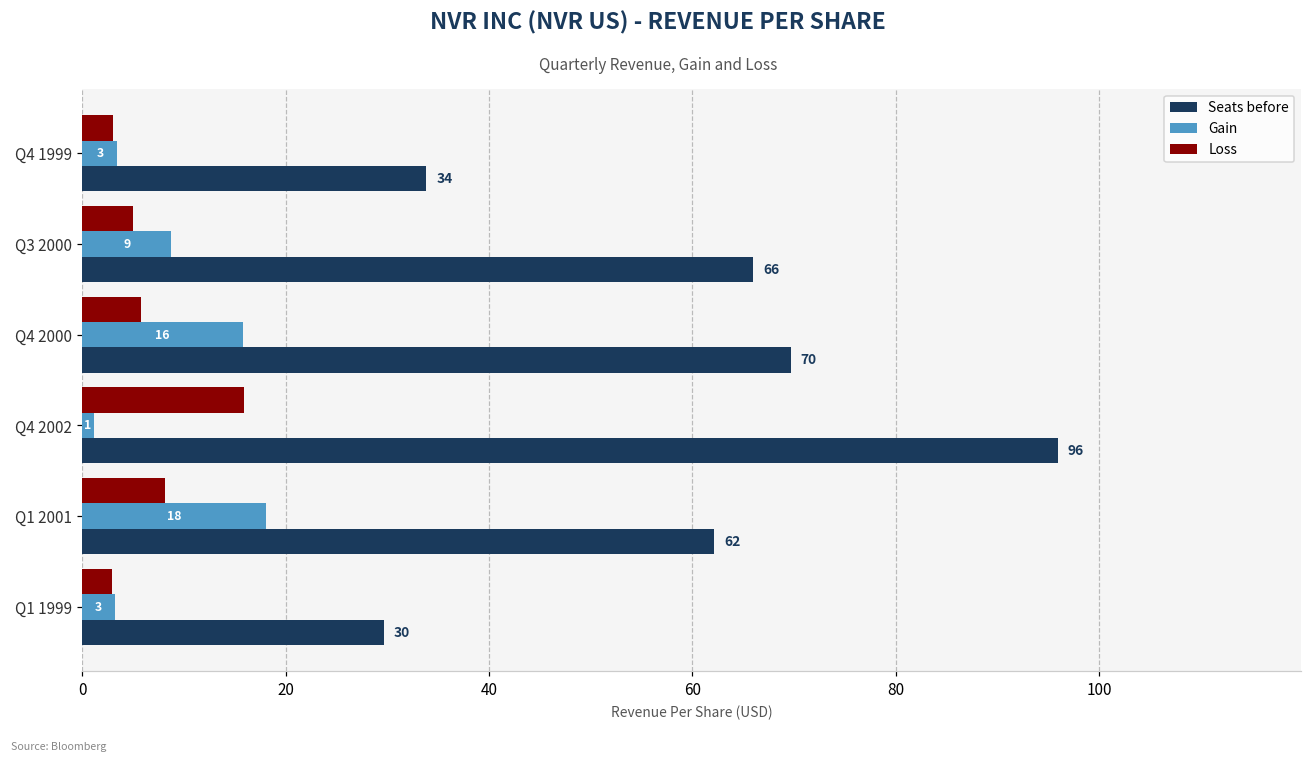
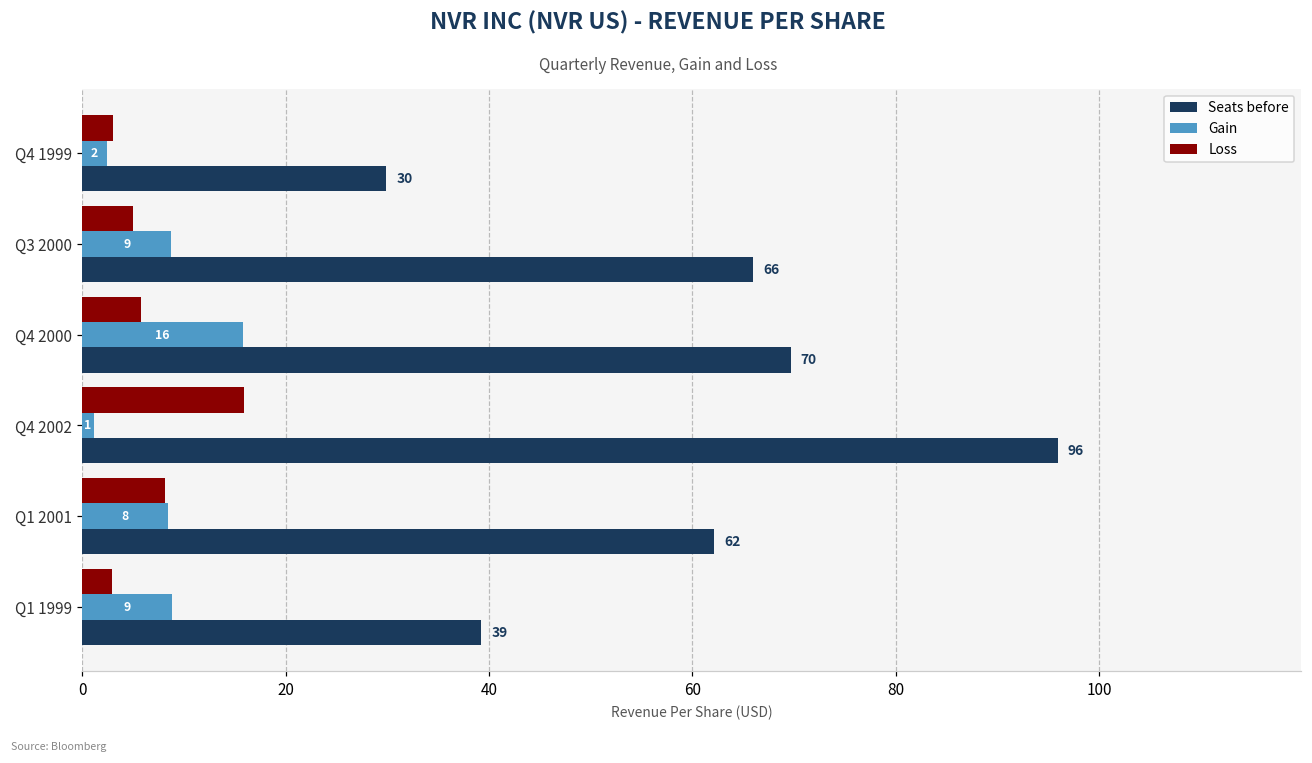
  {
    "Seats before": {
-     "Q4 1999": 34,
+     "Q4 1999": 30,
      "Q3 2000": 66,
      "Q4 2000": 70,
      "Q4 2002": 96,
      "Q1 2001": 62,
-     "Q1 1999": 30
+     "Q1 1999": 39
    },
    "Gain": {
-     "Q4 1999": 3,
+     "Q4 1999": 2,
      "Q3 2000": 9,
      "Q4 2000": 16,
      "Q4 2002": 1,
-     "Q1 2001": 18,
-     "Q1 1999": 3
+     "Q1 2001": 8,
+     "Q1 1999": 9
    },
    "Loss": {
      "Q4 1999": 3,
      "Q3 2000": 5,
      "Q4 2000": 6,
      "Q4 2002": 16,
      "Q1 2001": 8,
      "Q1 1999": 3
    }
  }
